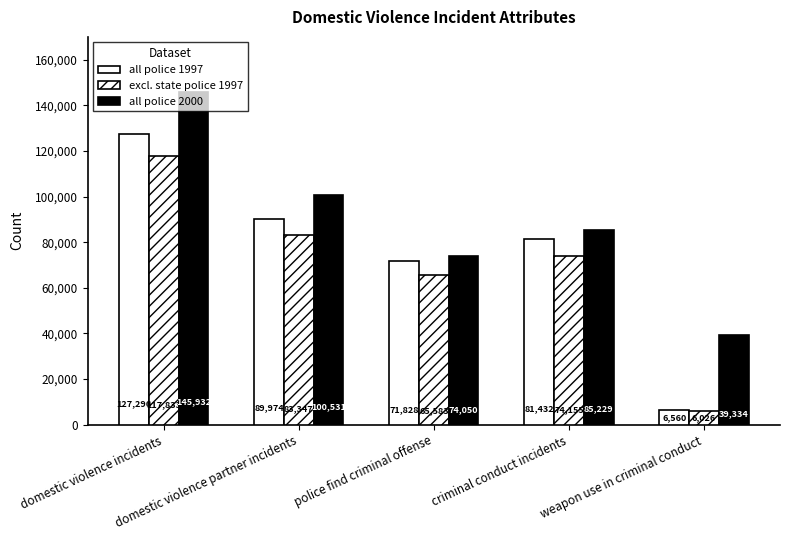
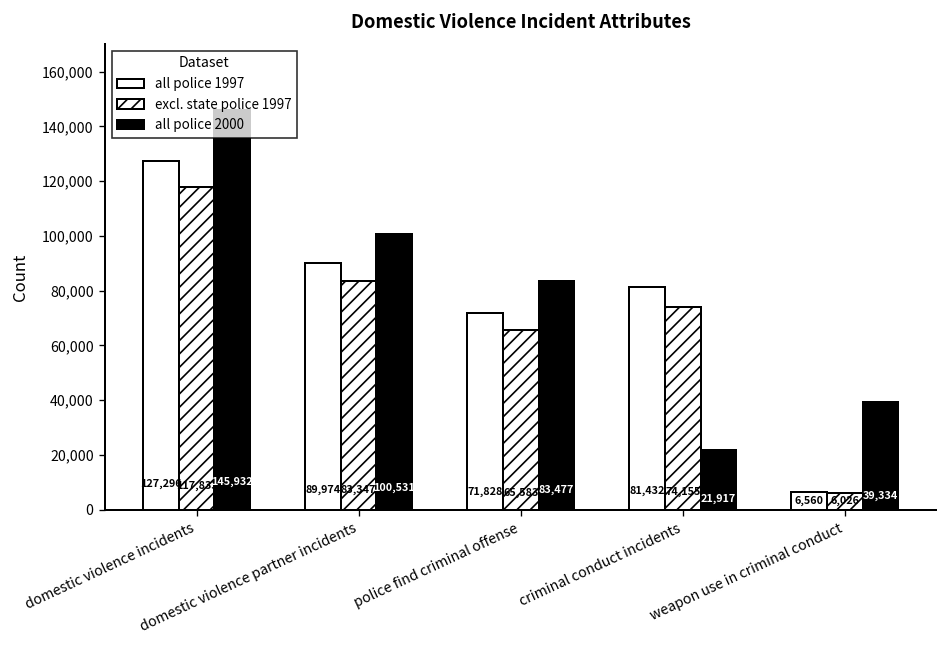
  {
    "all police 2000": {
      "domestic violence partner incidents": "100,531",
-     "police find criminal offense": "74,050",
-     "criminal conduct incidents": "85,229",
+     "police find criminal offense": "83,477",
+     "criminal conduct incidents": "21,917",
      "weapon use in criminal conduct": "39,334"
    }
  }
